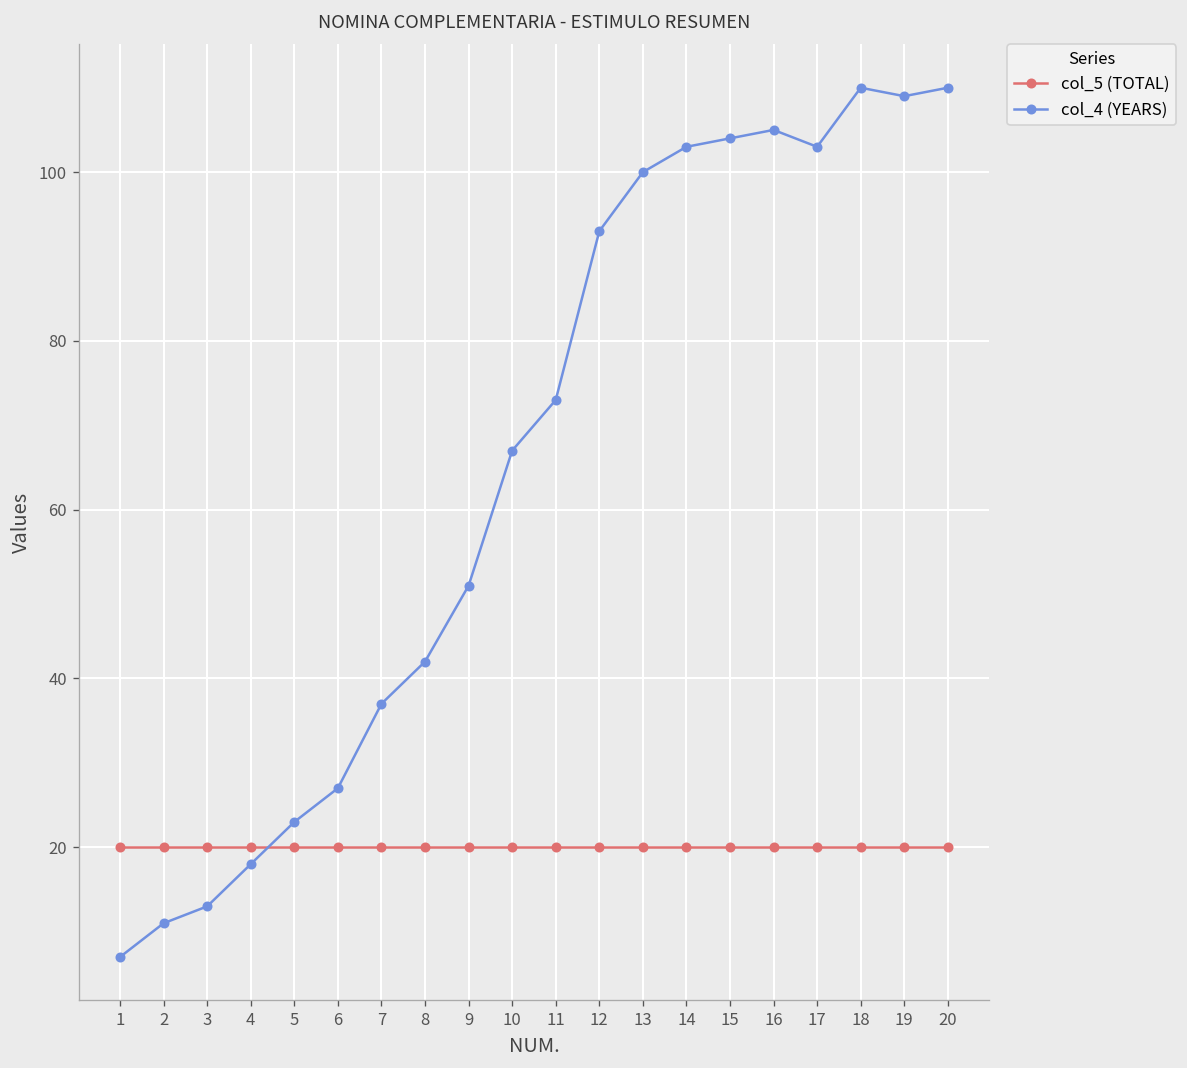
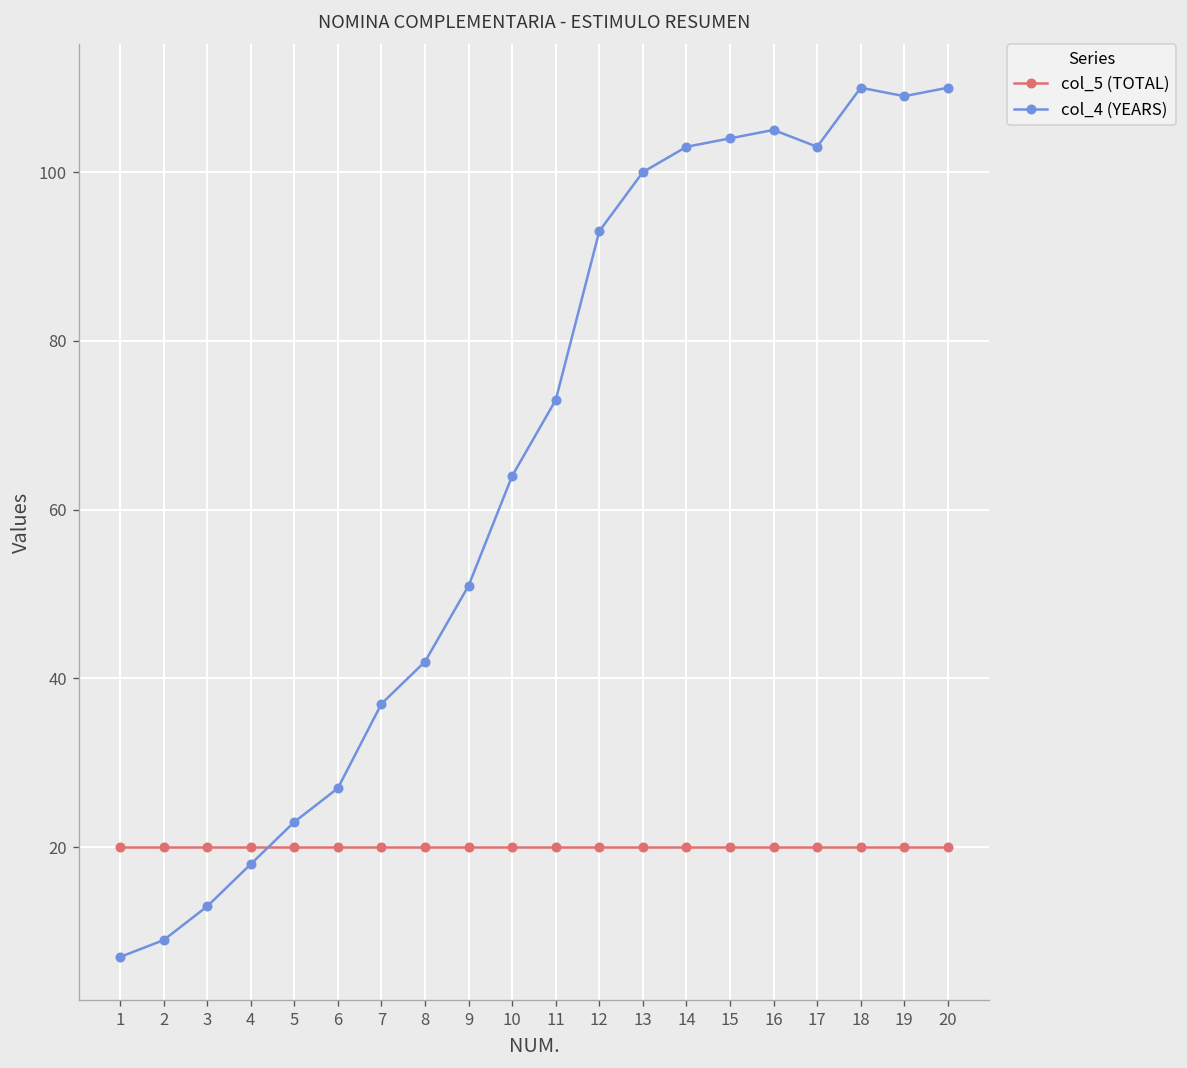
  {
    "col_5 (TOTAL)": {
      "1": 20,
      "2": 20,
      "3": 20,
      "4": 20,
      "5": 20,
      "6": 20,
      "7": 20,
      "8": 20,
      "9": 20,
      "10": 20,
      "11": 20,
      "12": 20,
      "13": 20,
      "14": 20,
      "15": 20,
      "16": 20,
      "17": 20,
      "18": 20,
      "19": 20,
      "20": 20
    },
    "col_4 (YEARS)": {
      "1": 7,
-     "2": 11,
+     "2": 9,
      "3": 13,
      "4": 18,
      "5": 23,
      "6": 27,
      "7": 37,
      "8": 42,
      "9": 51,
-     "10": 67,
+     "10": 64,
      "11": 73,
      "12": 93,
      "13": 100,
      "14": 103,
      "15": 104,
      "16": 105,
      "17": 103,
      "18": 110,
      "19": 109,
      "20": 110
    }
  }
